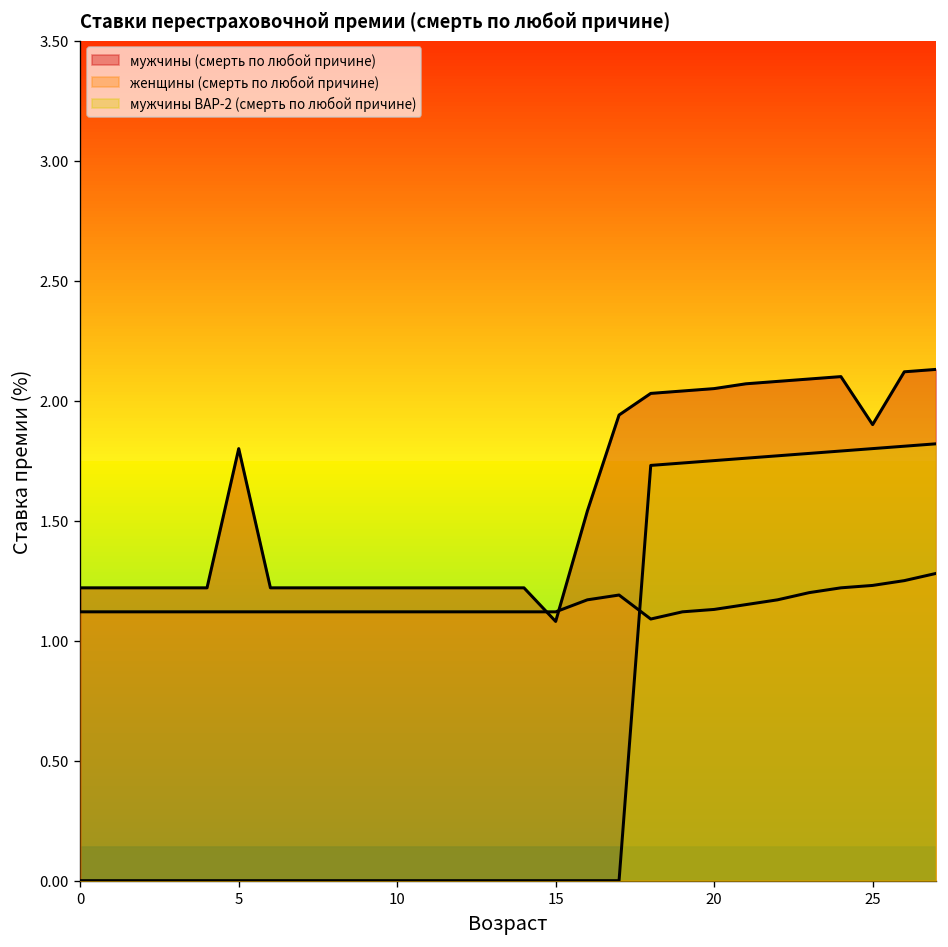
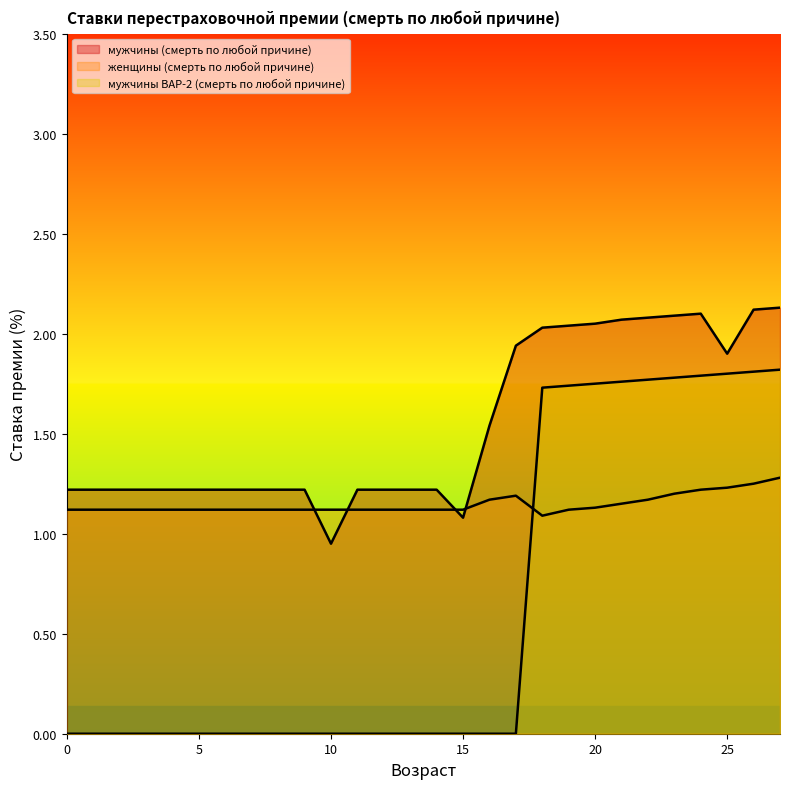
  {
    "мужчины (смерть по любой причине)": {
      "0": 1.22,
-     "5": 1.80,
-     "10": 1.22,
+     "5": 1.22,
+     "10": 0.95,
      "15": 1.08,
      "20": 2.05,
      "25": 1.90
    }
  }
